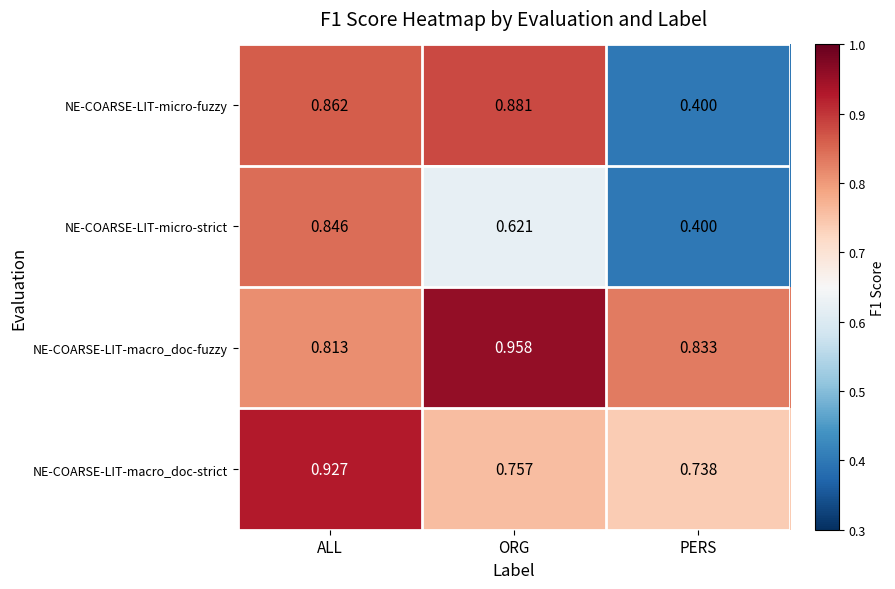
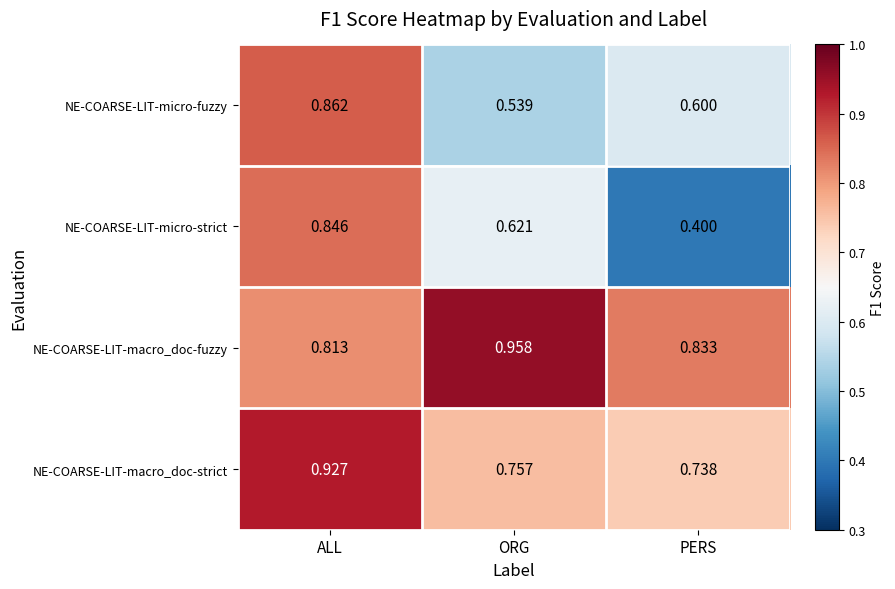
  {
    "NE-COARSE-LIT-micro-fuzzy": {
      "ALL": 0.862,
-     "ORG": 0.881,
-     "PERS": 0.400
+     "ORG": 0.539,
+     "PERS": 0.600
    },
    "NE-COARSE-LIT-micro-strict": {
      "ALL": 0.846,
      "ORG": 0.621,
      "PERS": 0.400
    },
    "NE-COARSE-LIT-macro_doc-fuzzy": {
      "ALL": 0.813,
      "ORG": 0.958,
      "PERS": 0.833
    },
    "NE-COARSE-LIT-macro_doc-strict": {
      "ALL": 0.927,
      "ORG": 0.757,
      "PERS": 0.738
    }
  }
